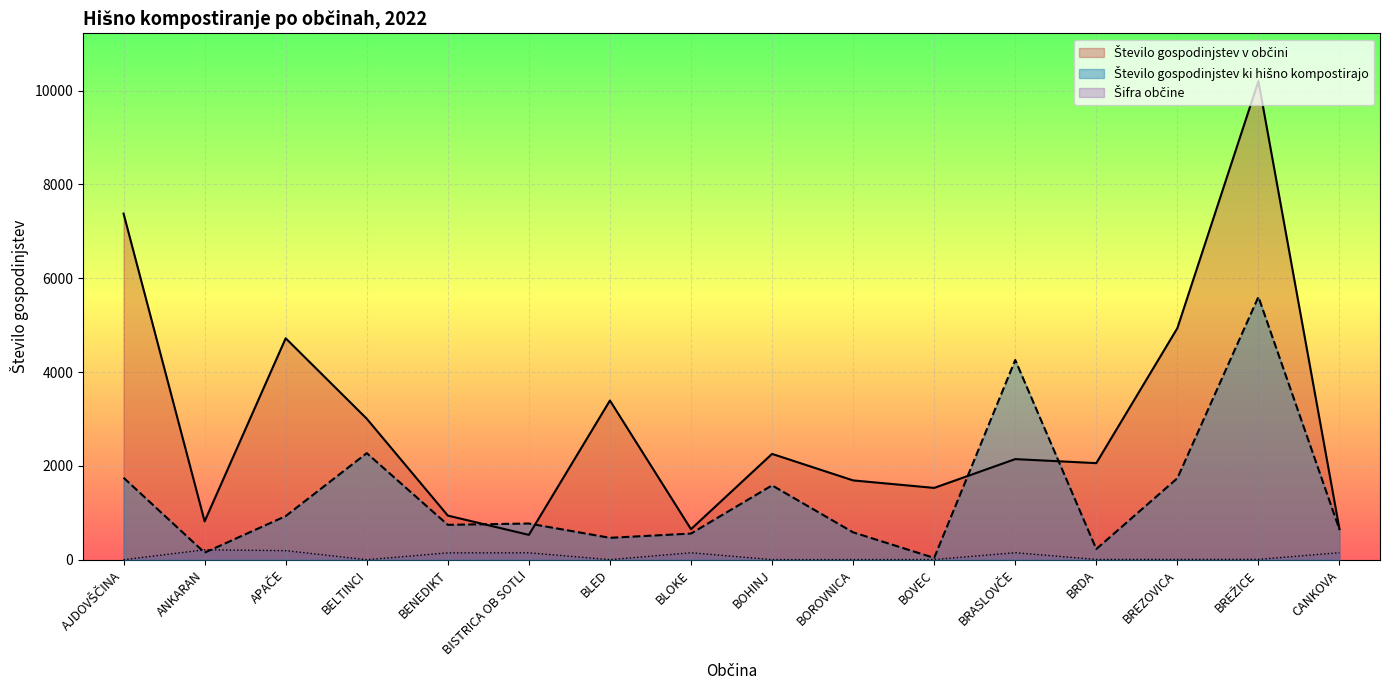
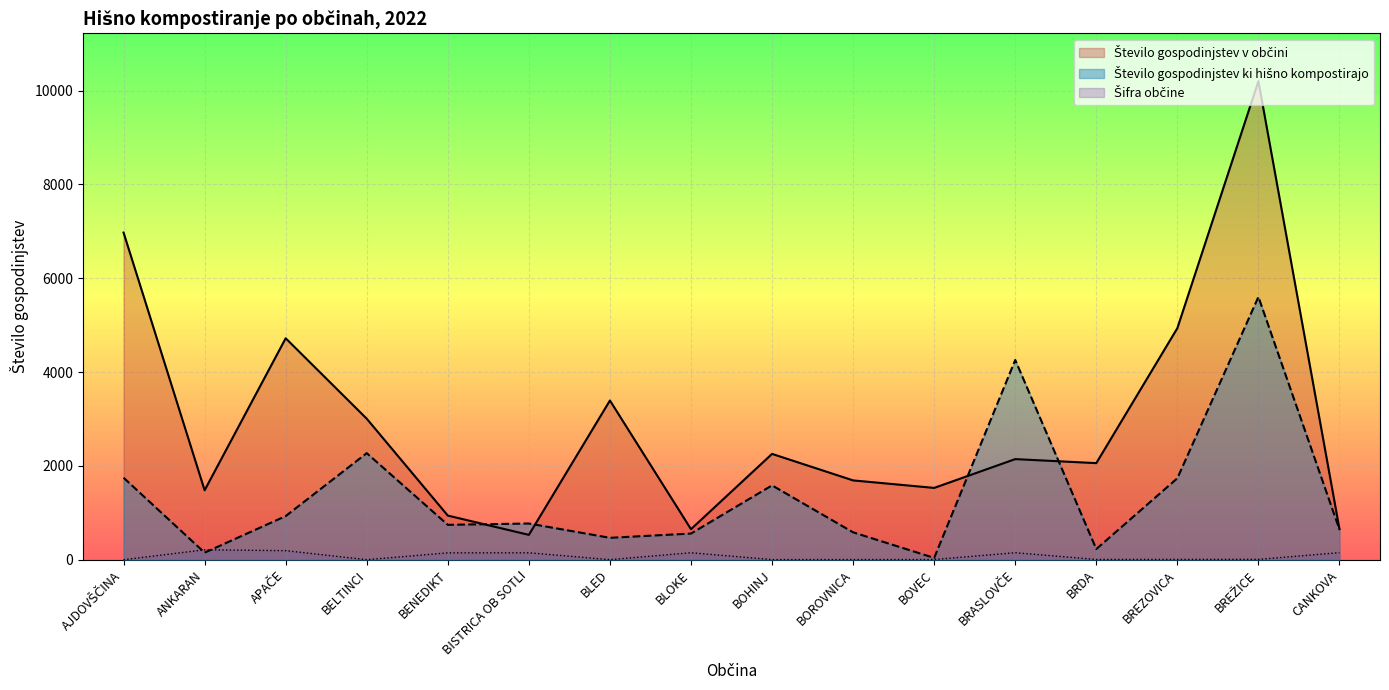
  {
    "Število gospodinjstev v občini": {
-     "AJDOVŠČINA": 7400,
-     "ANKARAN": 800,
+     "AJDOVŠČINA": 7000,
+     "ANKARAN": 1500,
      "APAČE": 4700,
      "BELTINCI": 3000,
      "BENEDIKT": 900,
      "BISTRICA OB SOTLI": 500,
      "BLED": 3400,
      "BLOKE": 700,
      "BOHINJ": 2300,
      "BOROVNICA": 1700,
      "BOVEC": 1500,
      "BRASLOVČE": 2100,
      "BRDA": 2100,
      "BREZOVICA": 4900
    },
    "Število gospodinjstev ki hišno kompostirajo": {
      "AJDOVŠČINA": 1700,
      "ANKARAN": 200,
      "APAČE": 900,
      "BELTINCI": 2300,
      "BENEDIKT": 700,
      "BISTRICA OB SOTLI": 800,
      "BLED": 500,
      "BLOKE": 600,
      "BOHINJ": 1600,
      "BOROVNICA": 600,
      "BRASLOVČE": 4300,
      "BRDA": 200,
      "BREZOVICA": 1700,
      "BREŽICE": 5600
    },
    "Šifra občine": {
      "AJDOVŠČINA": 0,
      "ANKARAN": 200,
      "APAČE": 200,
      "BELTINCI": 0,
      "BENEDIKT": 100,
      "BISTRICA OB SOTLI": 100,
      "BLED": 0,
      "BLOKE": 200,
      "BOHINJ": 0,
      "BOROVNICA": 0,
      "BRASLOVČE": 200,
      "BRDA": 0,
      "BREZOVICA": 0,
      "BREŽICE": 0,
      "CANKOVA": 200
    }
  }
